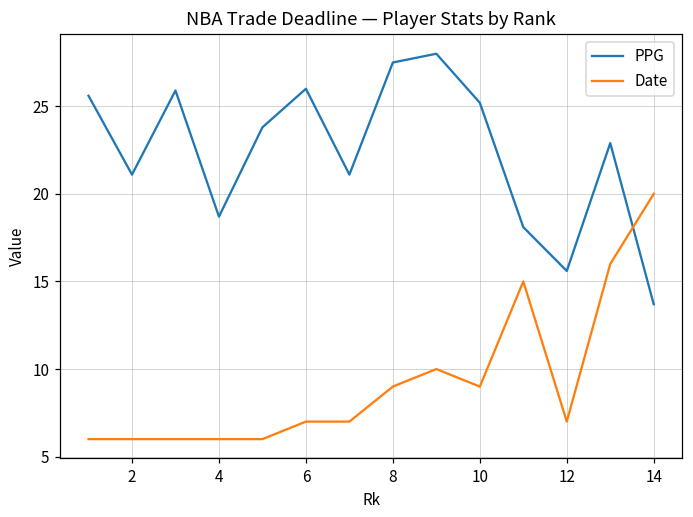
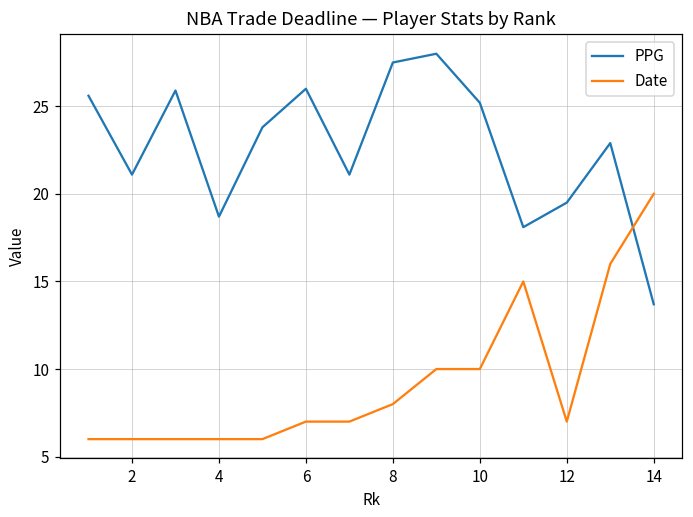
  {
    "PPG": {
      "2": 21.1,
      "4": 18.7,
      "6": 26.0,
      "8": 27.5,
      "10": 25.2,
-     "12": 15.6,
+     "12": 19.5,
      "14": 13.7
    },
    "Date": {
      "2": 6,
      "4": 6,
      "6": 7,
-     "8": 9,
-     "10": 9,
+     "8": 8,
+     "10": 10,
      "12": 7,
      "14": 20
    }
  }
